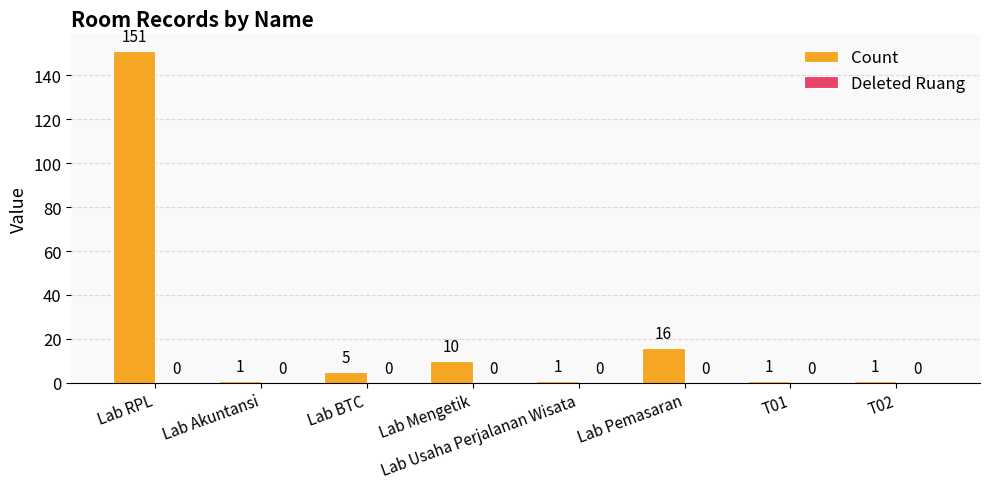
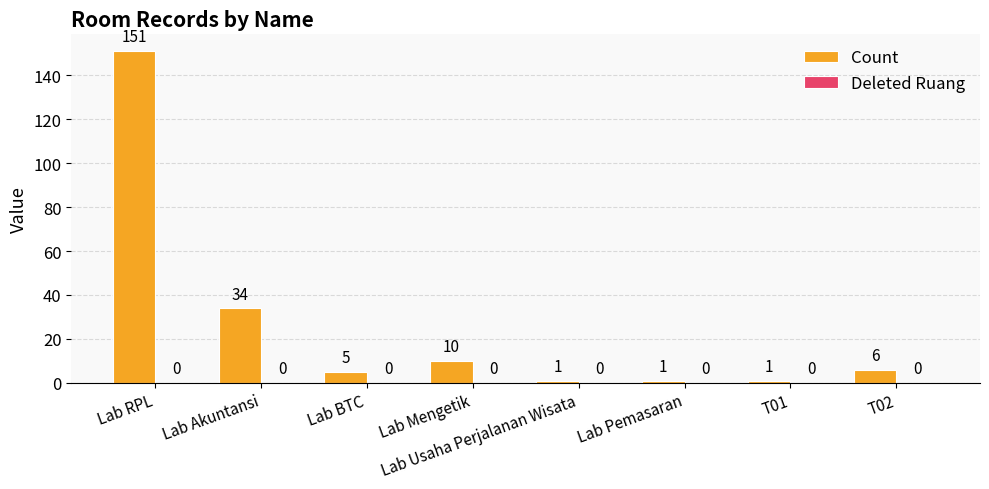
  {
    "Count": {
      "Lab RPL": 151,
-     "Lab Akuntansi": 1,
+     "Lab Akuntansi": 34,
      "Lab BTC": 5,
      "Lab Mengetik": 10,
      "Lab Usaha Perjalanan Wisata": 1,
-     "Lab Pemasaran": 16,
+     "Lab Pemasaran": 1,
      "T01": 1,
-     "T02": 1
+     "T02": 6
    },
    "Deleted Ruang": {
      "Lab RPL": 0,
      "Lab Akuntansi": 0,
      "Lab BTC": 0,
      "Lab Mengetik": 0,
      "Lab Usaha Perjalanan Wisata": 0,
      "Lab Pemasaran": 0,
      "T01": 0,
      "T02": 0
    }
  }
